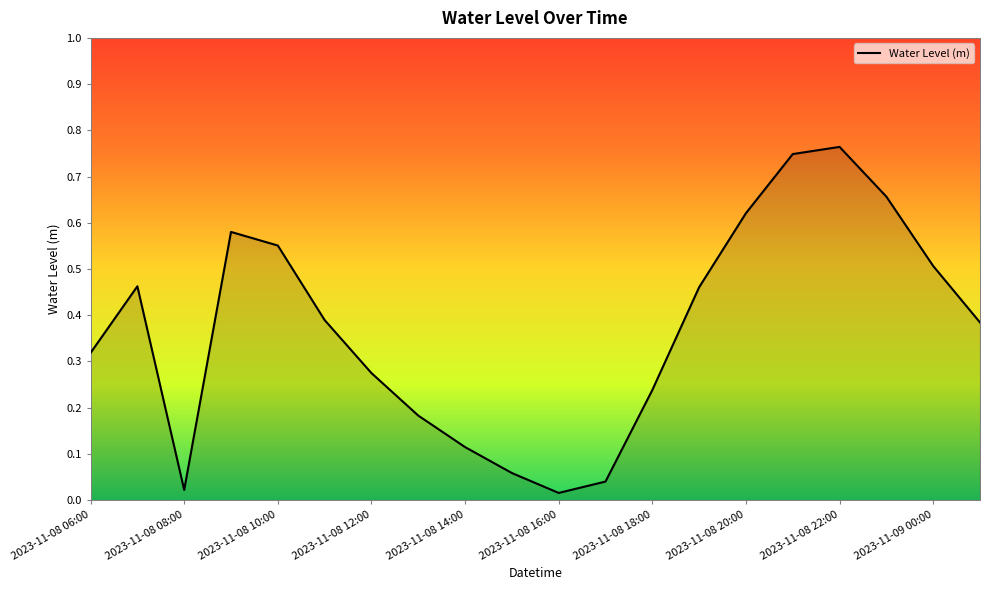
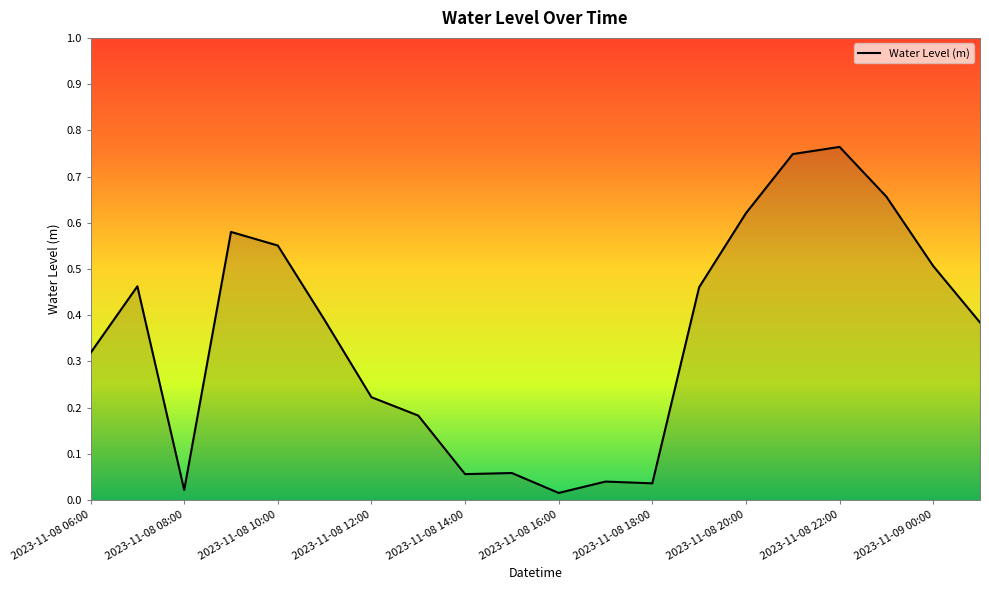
  {
    "2023-11-08 06:00": 0.32,
    "2023-11-08 08:00": 0.02,
    "2023-11-08 10:00": 0.55,
-   "2023-11-08 12:00": 0.27,
-   "2023-11-08 14:00": 0.11,
+   "2023-11-08 12:00": 0.22,
+   "2023-11-08 14:00": 0.06,
    "2023-11-08 16:00": 0.02,
-   "2023-11-08 18:00": 0.24,
+   "2023-11-08 18:00": 0.04,
    "2023-11-08 20:00": 0.62,
    "2023-11-08 22:00": 0.76,
    "2023-11-09 00:00": 0.51
  }
